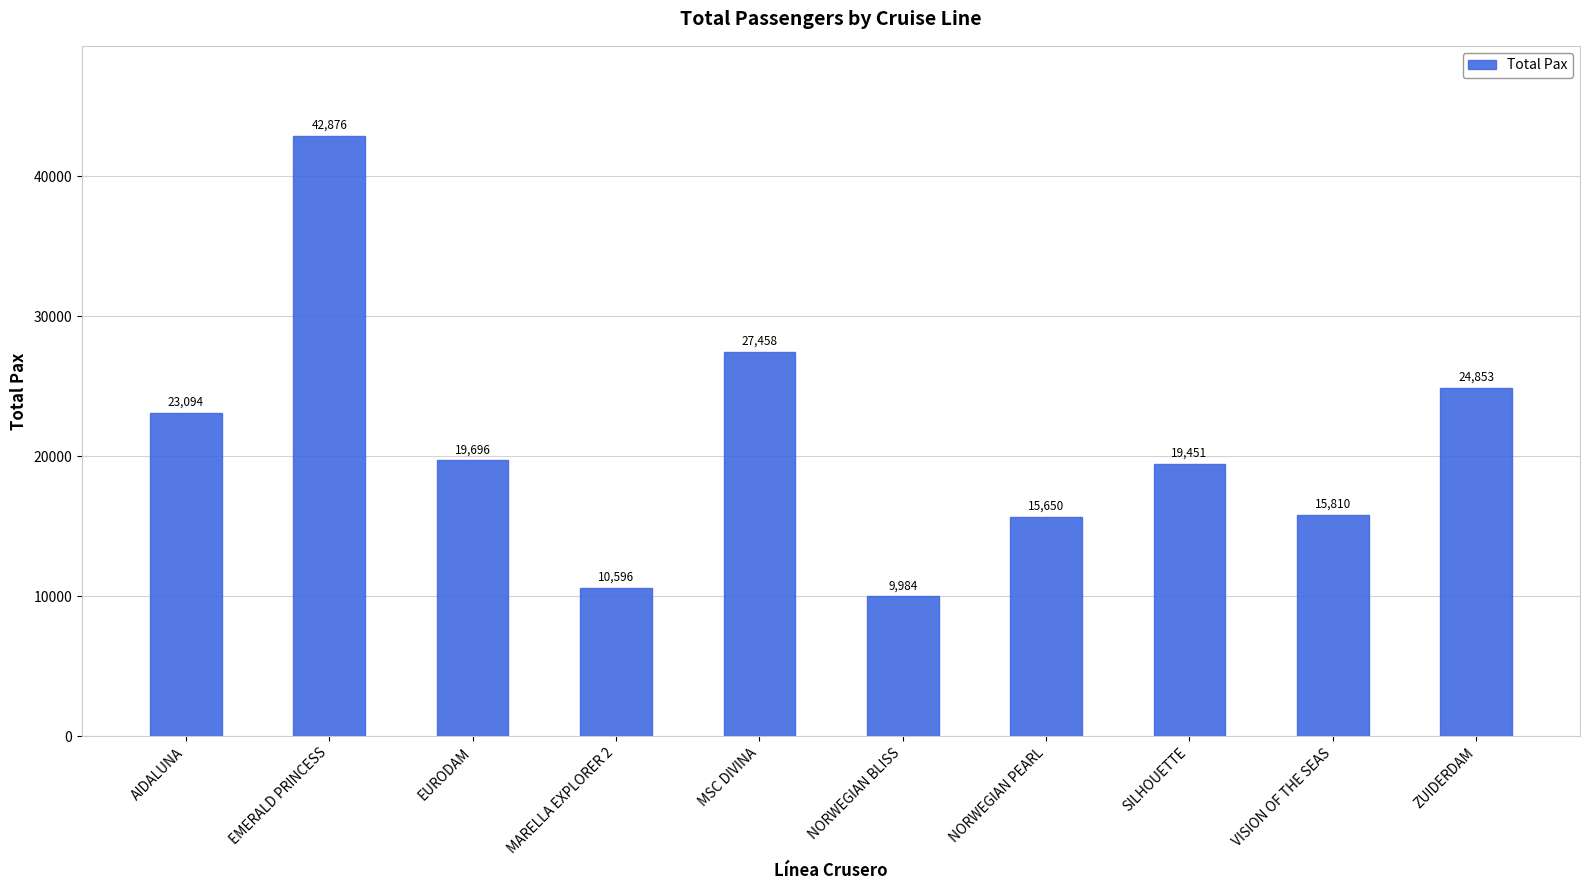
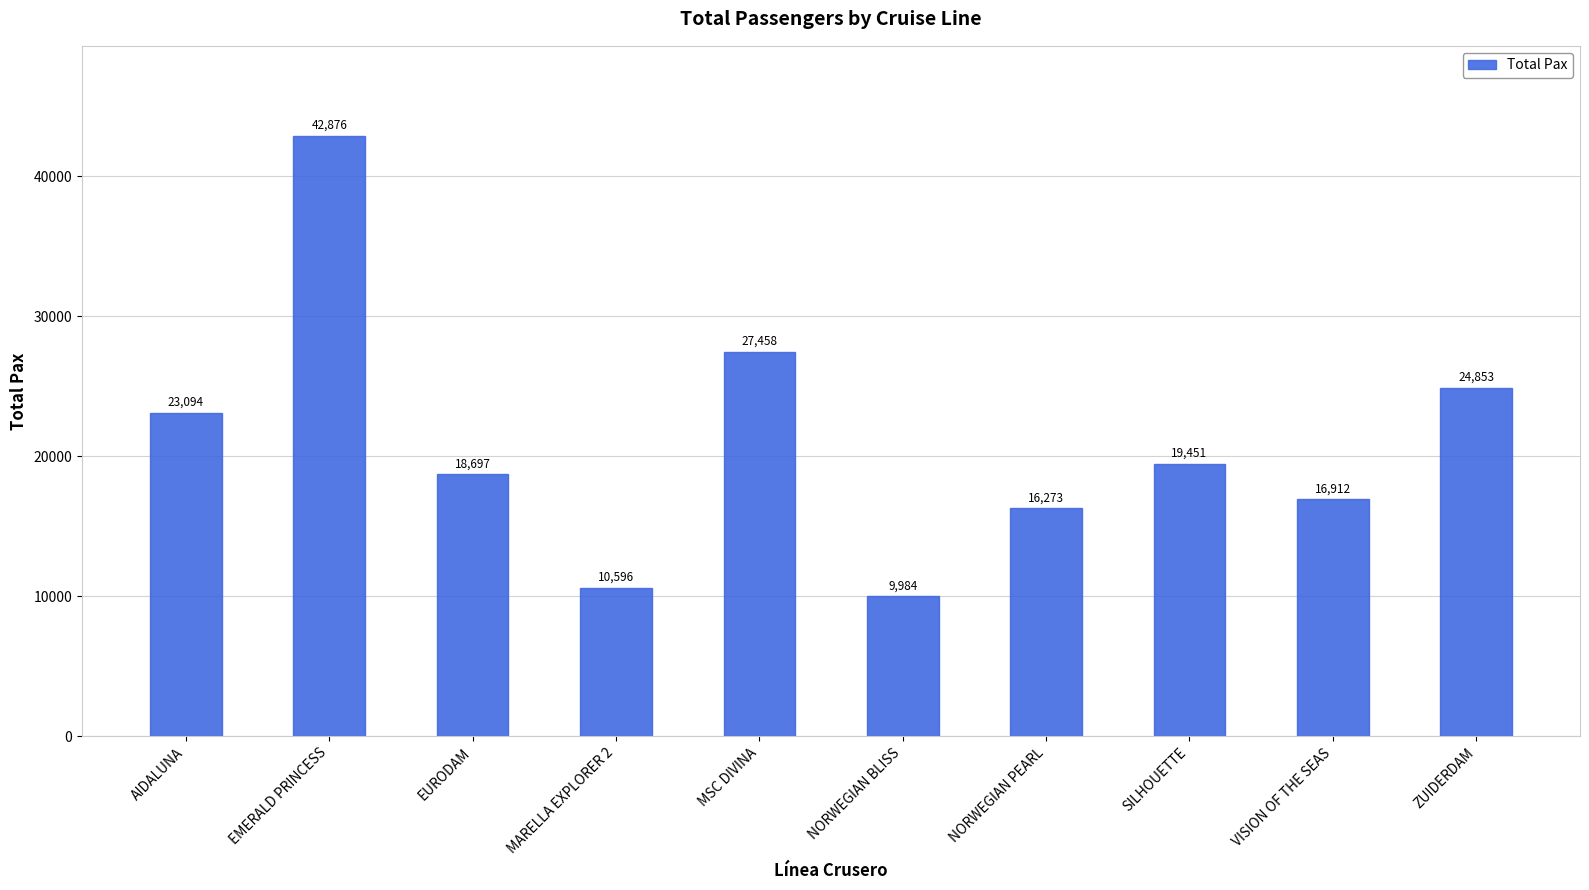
  {
    "AIDALUNA": "23,094",
    "EMERALD PRINCESS": "42,876",
-   "EURODAM": "19,696",
+   "EURODAM": "18,697",
    "MARELLA EXPLORER 2": "10,596",
    "MSC DIVINA": "27,458",
    "NORWEGIAN BLISS": "9,984",
-   "NORWEGIAN PEARL": "15,650",
+   "NORWEGIAN PEARL": "16,273",
    "SILHOUETTE": "19,451",
-   "VISION OF THE SEAS": "15,810",
+   "VISION OF THE SEAS": "16,912",
    "ZUIDERDAM": "24,853"
  }
